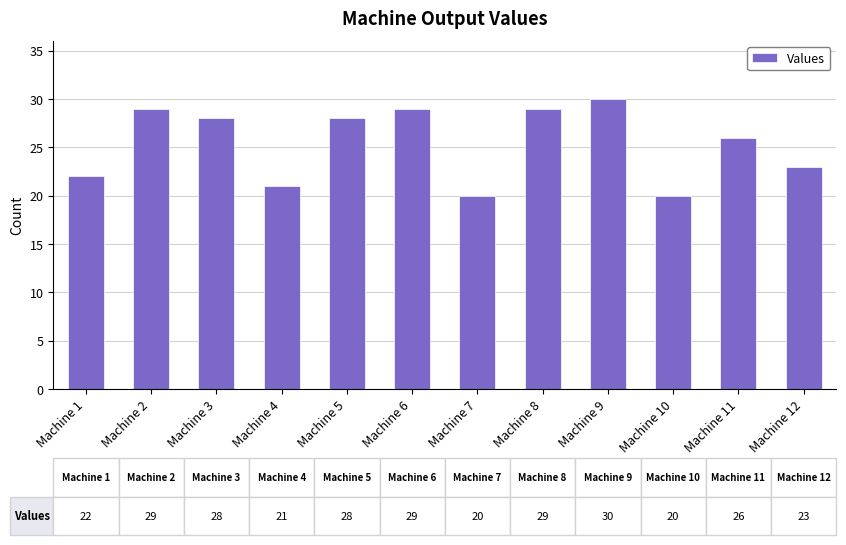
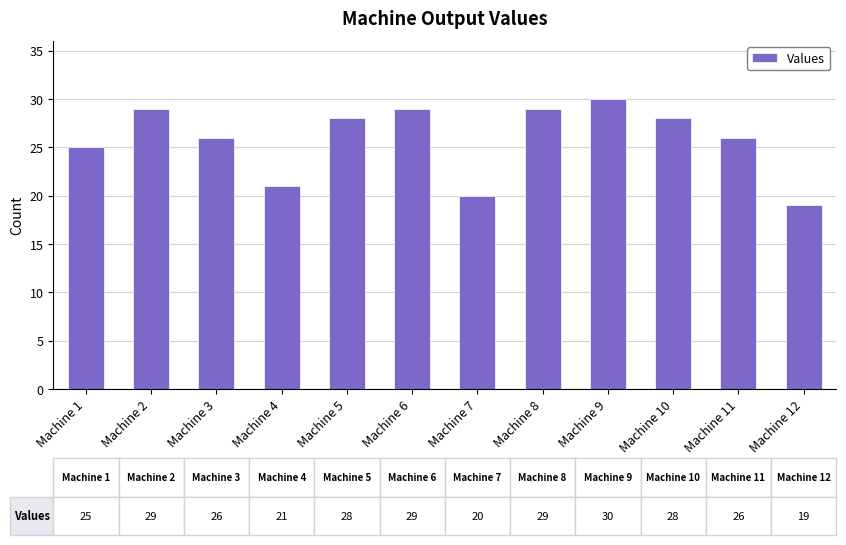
  {
-   "Machine 1": 22,
-   "Machine 3": 28,
-   "Machine 10": 20,
-   "Machine 12": 23
+   "Machine 1": 25,
+   "Machine 3": 26,
+   "Machine 10": 28,
+   "Machine 12": 19
  }
